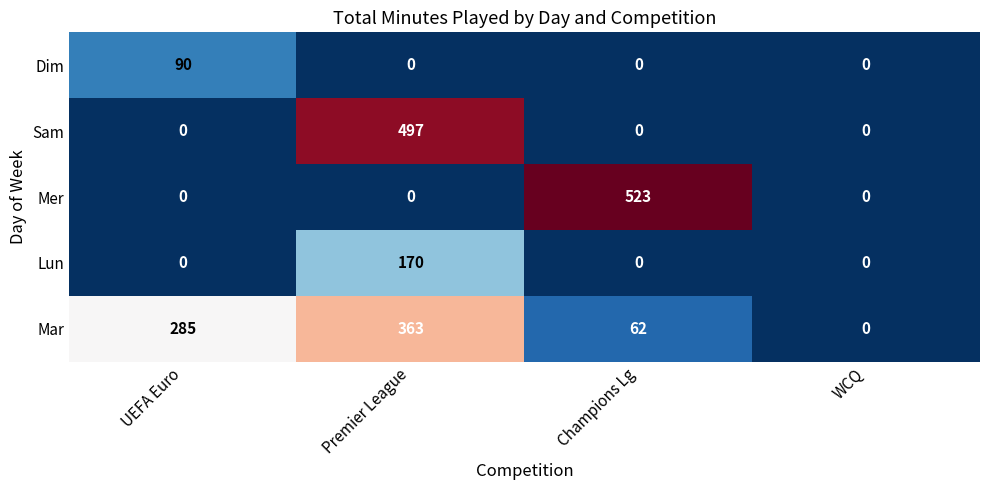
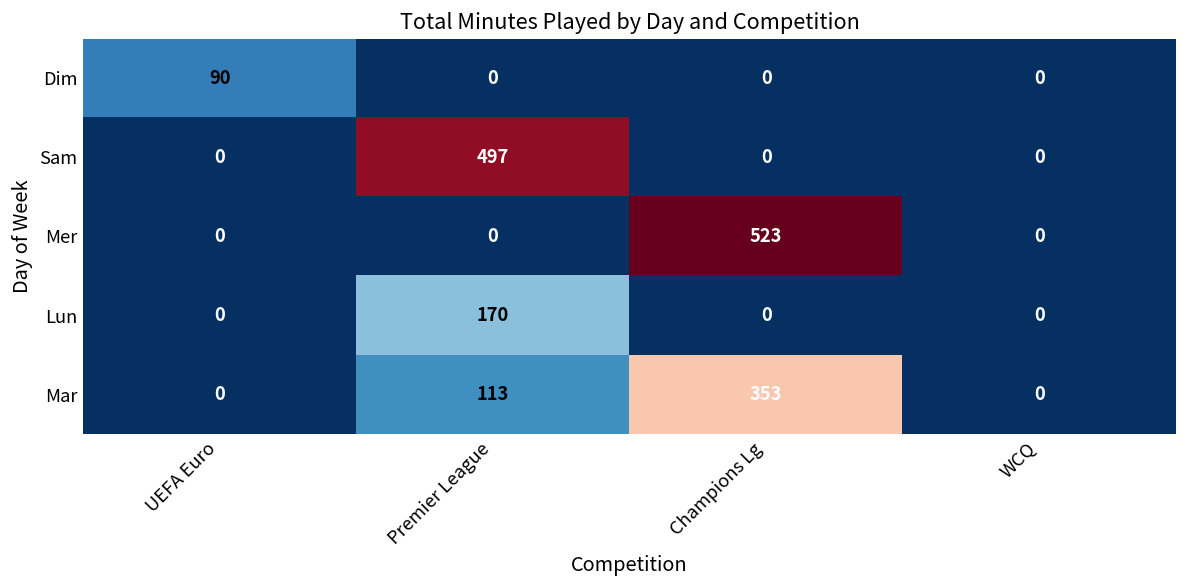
  {
    "Dim": {
      "UEFA Euro": 90,
      "Premier League": 0,
      "Champions Lg": 0,
      "WCQ": 0
    },
    "Sam": {
      "UEFA Euro": 0,
      "Premier League": 497,
      "Champions Lg": 0,
      "WCQ": 0
    },
    "Mer": {
      "UEFA Euro": 0,
      "Premier League": 0,
      "Champions Lg": 523,
      "WCQ": 0
    },
    "Lun": {
      "UEFA Euro": 0,
      "Premier League": 170,
      "Champions Lg": 0,
      "WCQ": 0
    },
    "Mar": {
-     "UEFA Euro": 285,
-     "Premier League": 363,
-     "Champions Lg": 62,
+     "UEFA Euro": 0,
+     "Premier League": 113,
+     "Champions Lg": 353,
      "WCQ": 0
    }
  }
